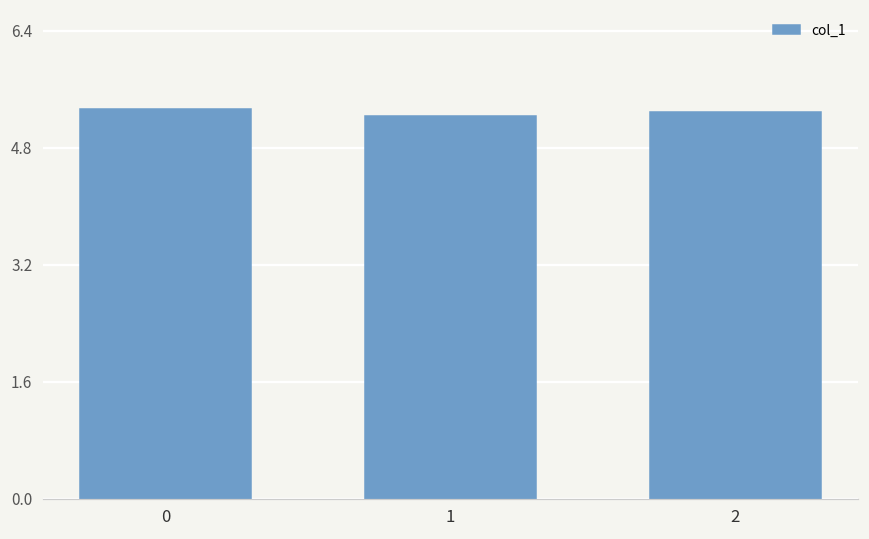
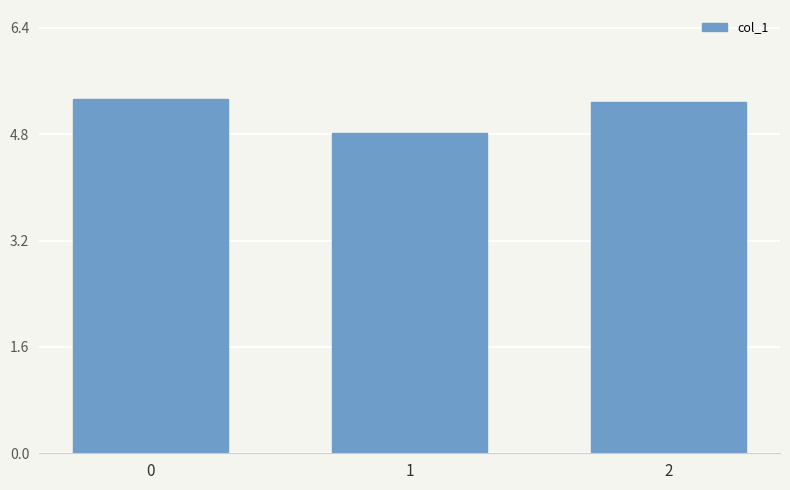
  {
    "0": 5.3,
-   "1": 5.2,
+   "1": 4.8,
    "2": 5.3
  }
